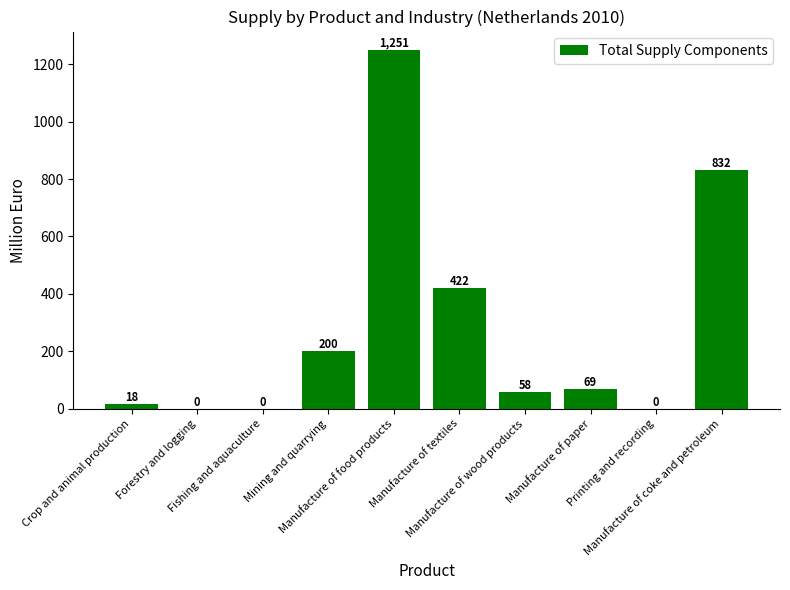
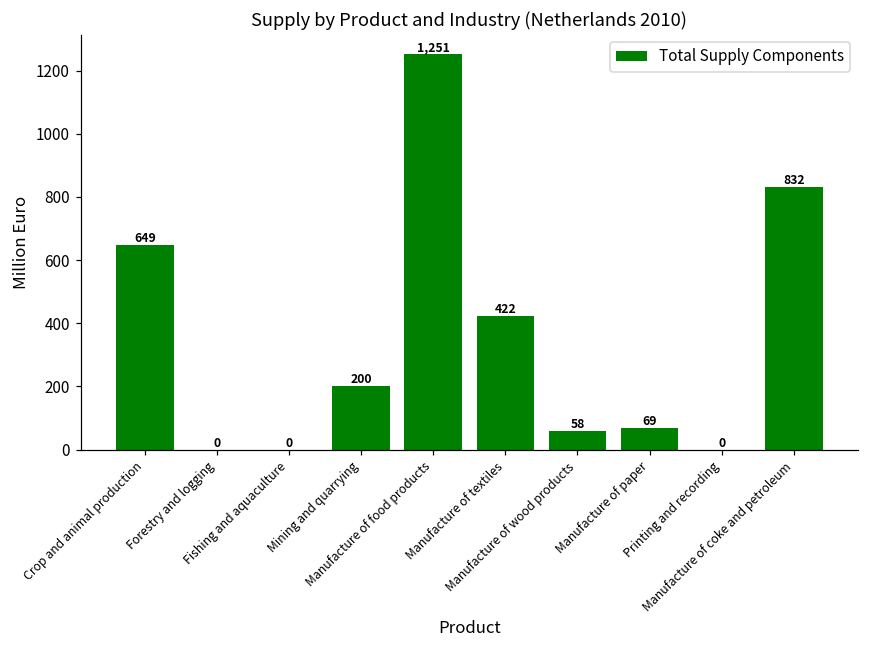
  {
-   "Crop and animal production": "18",
+   "Crop and animal production": "649",
    "Forestry and logging": "0",
    "Fishing and aquaculture": "0",
    "Mining and quarrying": "200",
    "Manufacture of food products": "1,251",
    "Manufacture of textiles": "422",
    "Manufacture of wood products": "58",
    "Manufacture of paper": "69",
    "Printing and recording": "0",
    "Manufacture of coke and petroleum": "832"
  }
